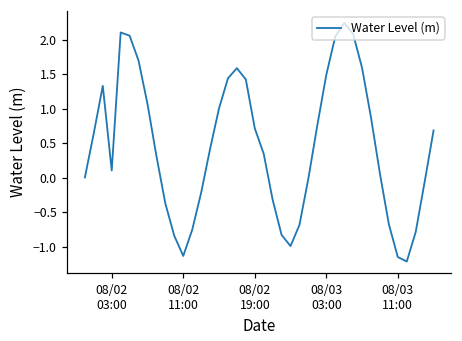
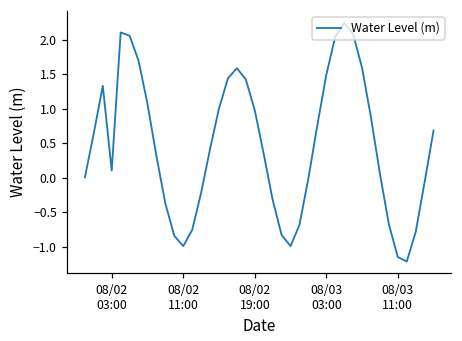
  {
    "08/02 03:00": 0.1,
-   "08/02 11:00": -1.1,
-   "08/02 19:00": 0.7,
+   "08/02 11:00": -1.0,
+   "08/02 19:00": 1.0,
    "08/03 03:00": 1.5,
    "08/03 11:00": -1.1
  }
